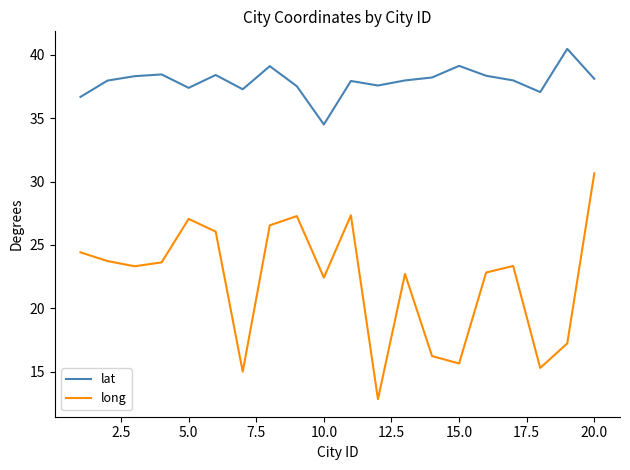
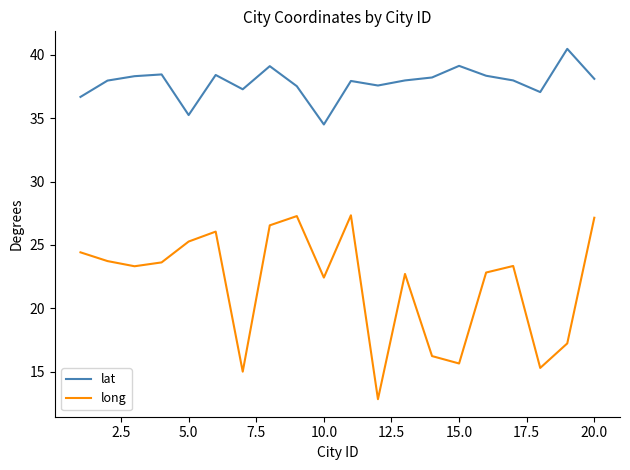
  {
    "lat": {
-     "5.0": 37.4,
+     "5.0": 35.3,
      "10.0": 34.5,
      "15.0": 39.1,
      "20.0": 38.1
    },
    "long": {
-     "5.0": 27.1,
+     "5.0": 25.3,
      "10.0": 22.4,
      "15.0": 15.6,
-     "20.0": 30.7
+     "20.0": 27.1
    }
  }
